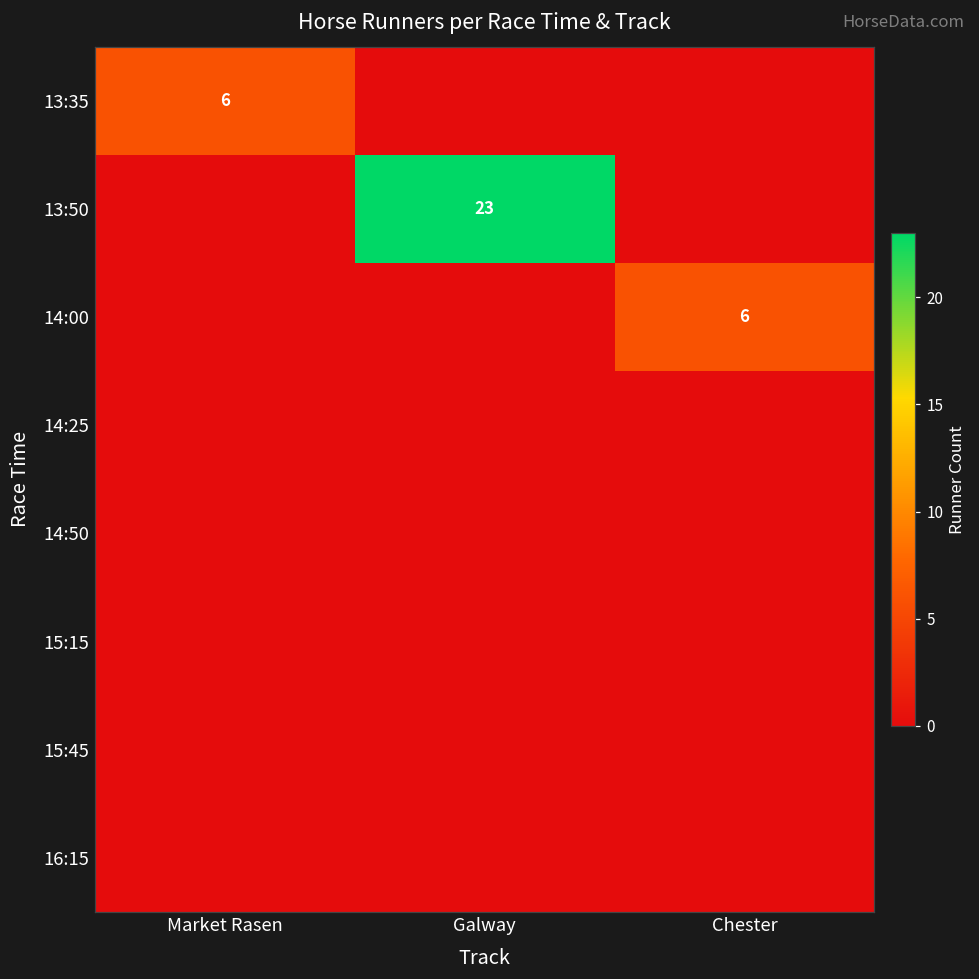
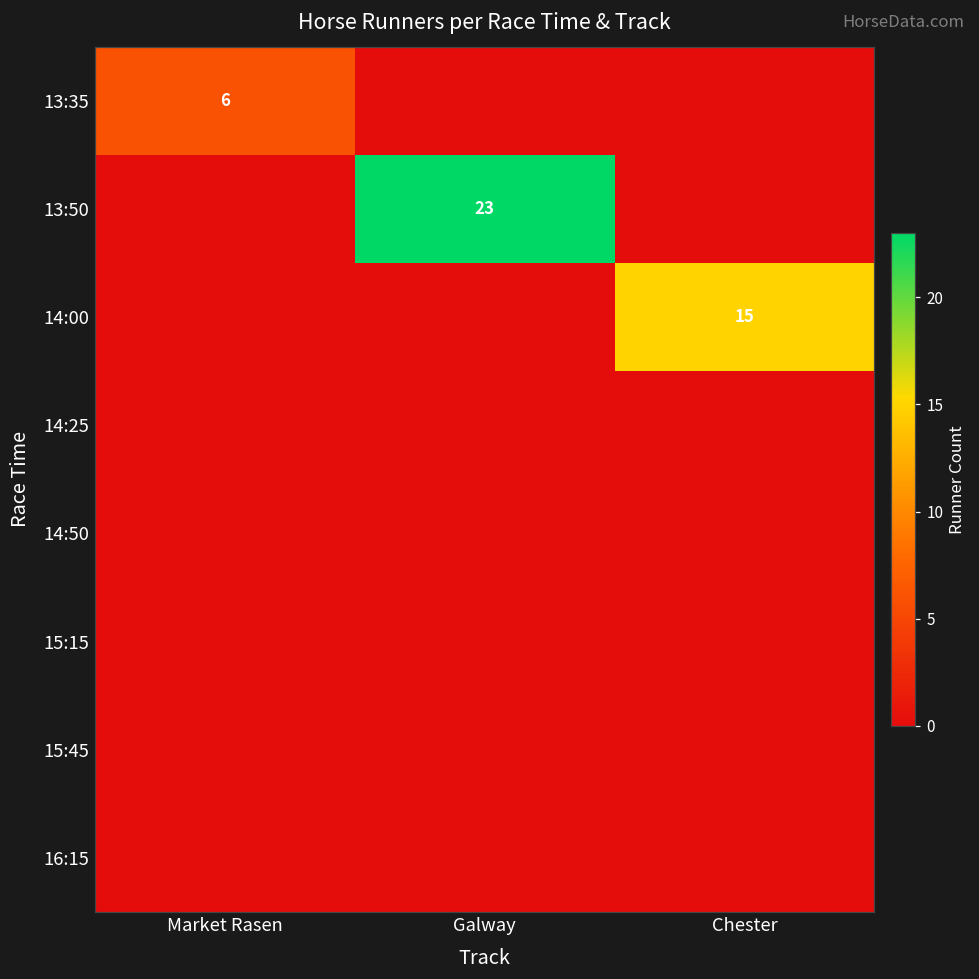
  {
    "13:35": {
      "Market Rasen": 6
    },
    "13:50": {
      "Galway": 23
    },
    "14:00": {
-     "Chester": 6
+     "Chester": 15
    }
  }
